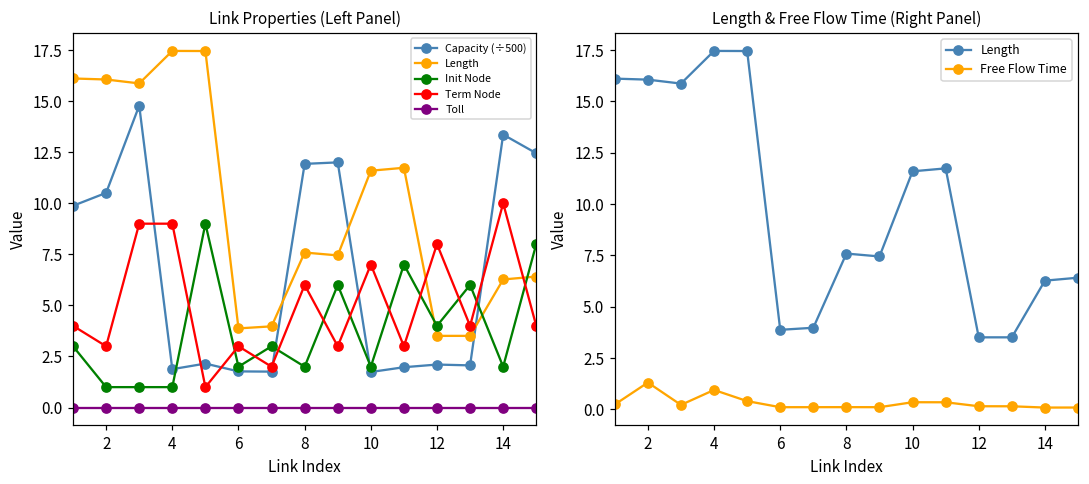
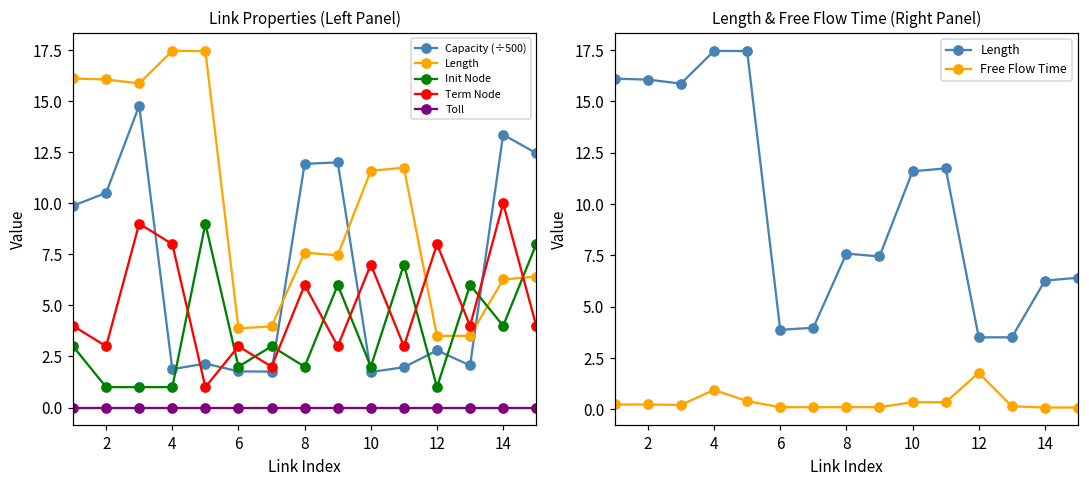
  {
    "Link Properties (Left Panel)": {
      "Capacity (÷500)": {
        "2": 10.5,
        "4": 1.9,
        "6": 1.8,
        "8": 11.9,
        "10": 1.7,
-       "12": 2.1,
+       "12": 2.8,
        "14": 13.4
      },
      "Init Node": {
        "2": 1,
        "4": 1,
        "6": 2,
        "8": 2,
        "10": 2,
-       "12": 4,
-       "14": 2
+       "12": 1,
+       "14": 4
      },
      "Term Node": {
        "2": 3,
-       "4": 9,
+       "4": 8,
        "6": 3,
        "8": 6,
        "10": 7,
        "12": 8,
        "14": 10
      },
      "Toll": {
        "2": 0.0,
        "4": 0.0,
        "6": 0.0,
        "8": 0.0,
        "10": 0.0,
        "12": 0.0,
        "14": 0.0
      }
    },
    "Length & Free Flow Time (Right Panel)": {
      "Length": {
        "2": 16.1,
        "4": 17.5,
        "6": 3.9,
        "8": 7.6,
        "10": 11.6,
        "12": 3.5,
        "14": 6.3
      },
      "Free Flow Time": {
-       "2": 1.3,
+       "2": 0.2,
        "4": 0.9,
        "6": 0.1,
        "8": 0.1,
        "10": 0.3,
-       "12": 0.2,
+       "12": 1.8,
        "14": 0.1
      }
    }
  }
